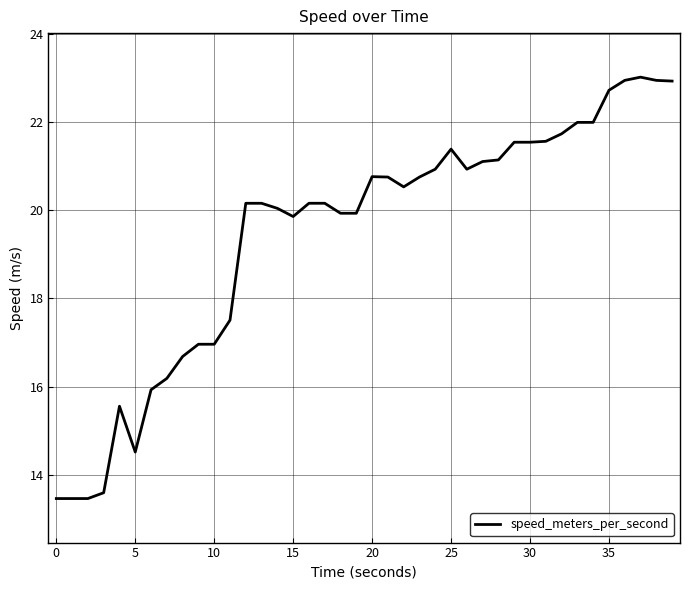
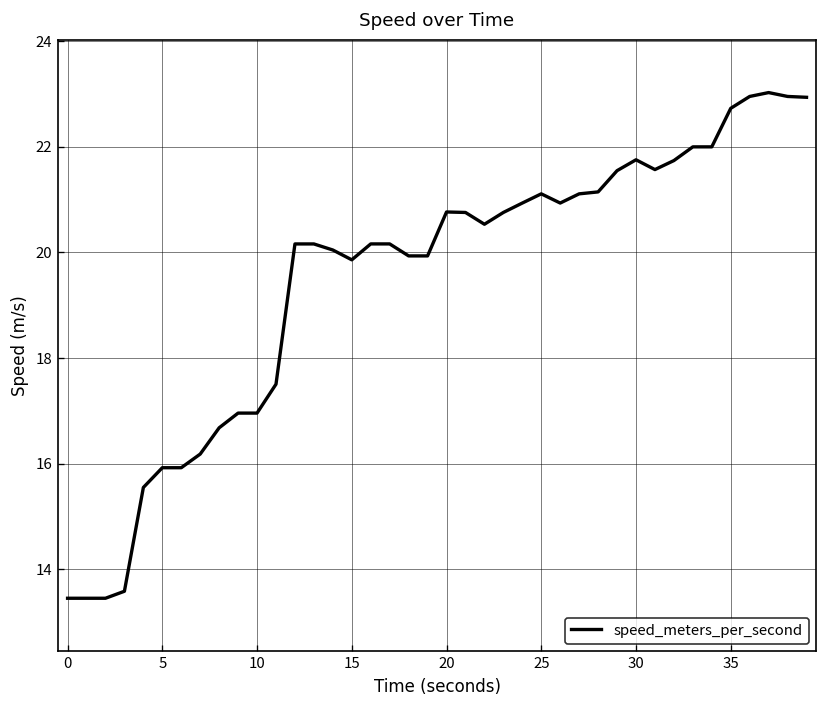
  {
    "0": 13.5,
-   "5": 14.5,
+   "5": 15.9,
    "10": 17.0,
    "15": 19.9,
    "20": 20.8,
-   "25": 21.4,
-   "30": 21.5,
+   "25": 21.1,
+   "30": 21.8,
    "35": 22.7
  }
